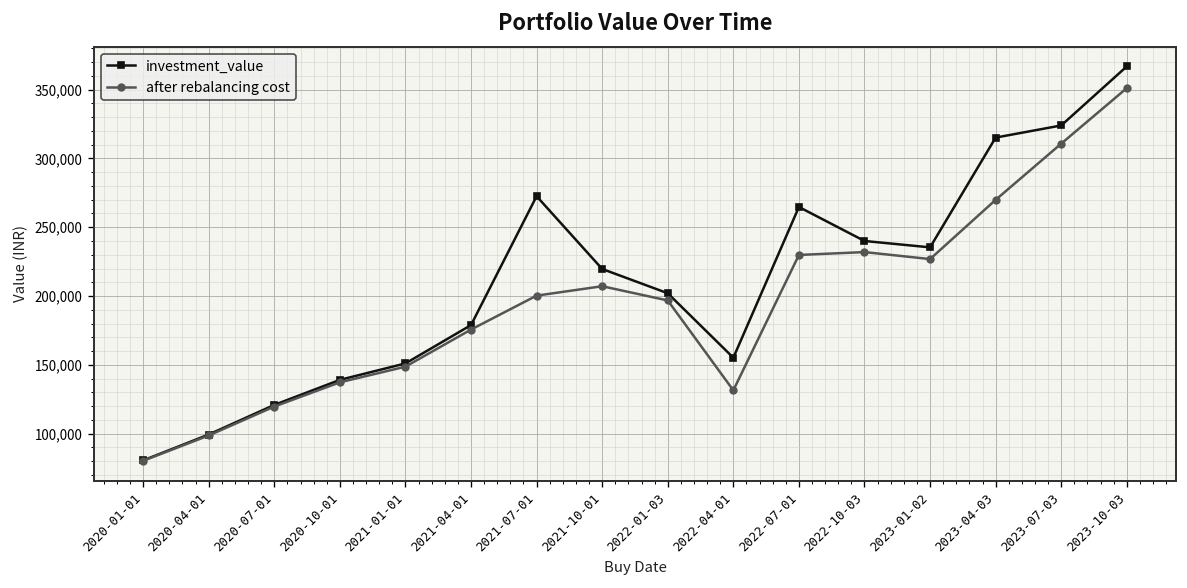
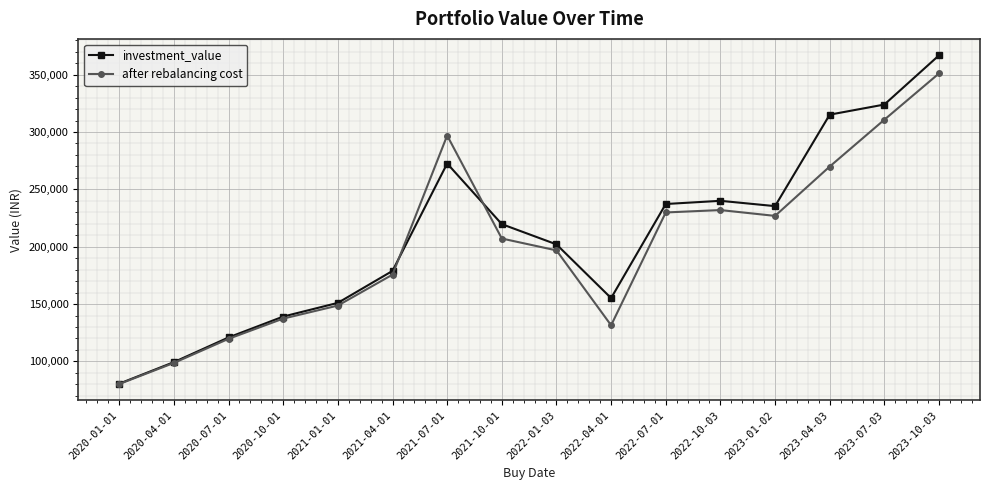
  {
    "investment_value": {
      "2021-01-01": "151,000",
      "2021-04-01": "179,000",
      "2021-07-01": "273,000",
      "2021-10-01": "220,000",
      "2022-01-03": "202,000",
      "2022-04-01": "155,000",
-     "2022-07-01": "265,000",
+     "2022-07-01": "237,000",
      "2022-10-03": "240,000",
      "2023-01-02": "235,000",
      "2023-04-03": "315,000",
      "2023-07-03": "324,000",
      "2023-10-03": "367,000"
    },
    "after rebalancing cost": {
      "2021-01-01": "149,000",
      "2021-04-01": "176,000",
-     "2021-07-01": "200,000",
+     "2021-07-01": "297,000",
      "2021-10-01": "207,000",
      "2022-01-03": "197,000",
      "2022-04-01": "131,000",
      "2022-07-01": "230,000",
      "2022-10-03": "232,000",
      "2023-01-02": "227,000",
      "2023-04-03": "270,000",
      "2023-07-03": "311,000",
      "2023-10-03": "351,000"
    }
  }
